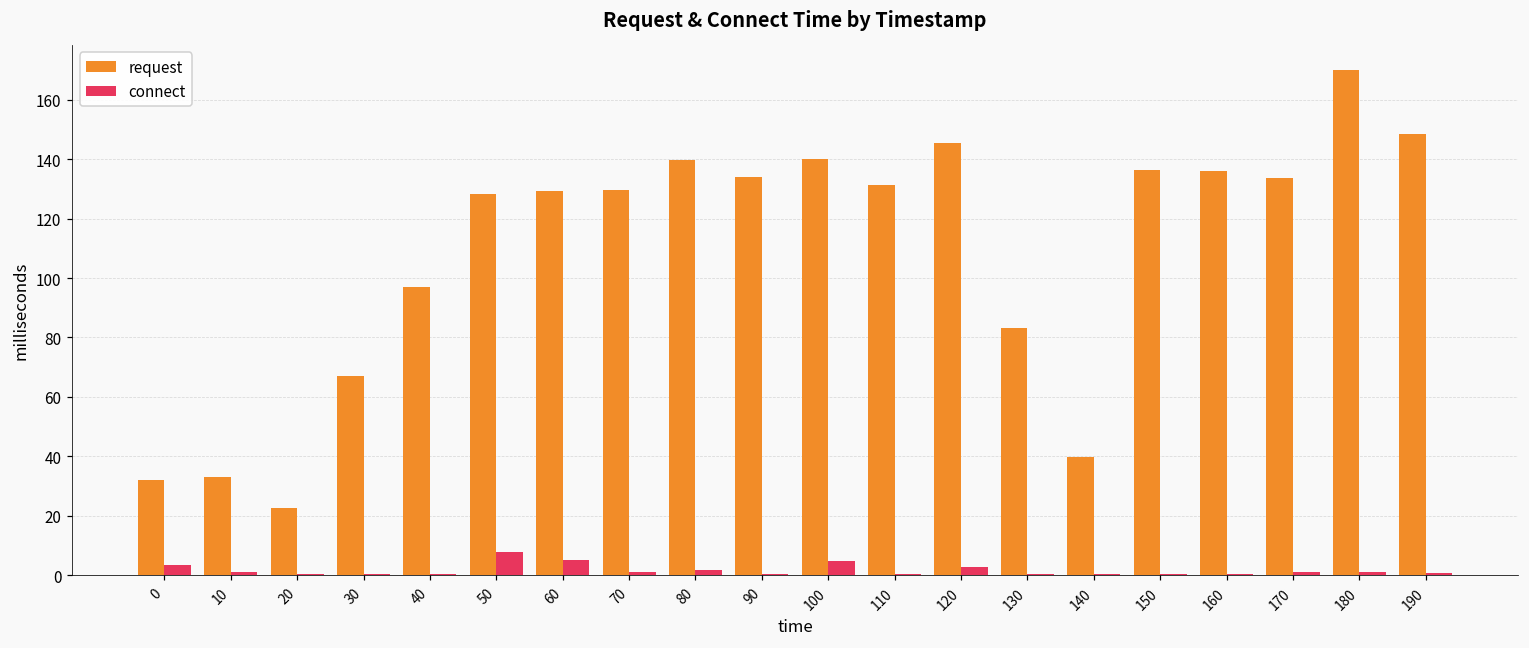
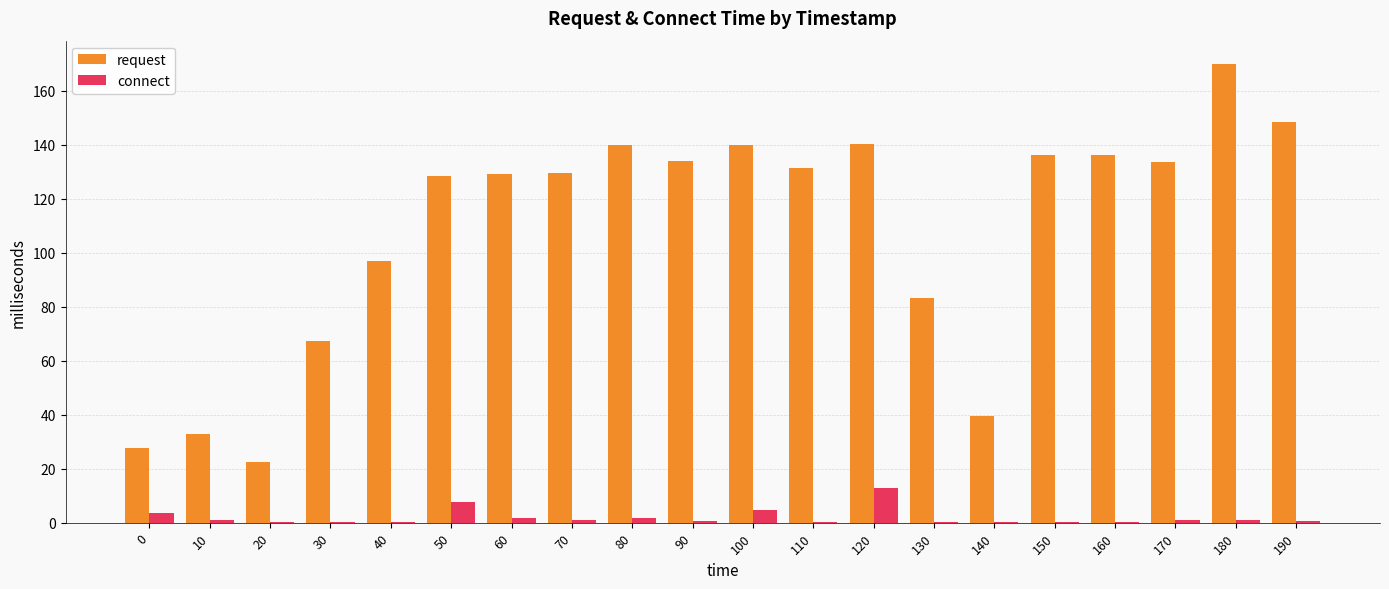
  {
    "request": {
-     "0": 32,
+     "0": 28,
      "10": 33,
      "20": 23,
      "30": 67,
      "40": 97,
      "50": 128,
      "60": 129,
      "70": 130,
      "80": 140,
      "90": 134,
      "100": 140,
      "110": 131,
-     "120": 145,
+     "120": 140,
      "130": 83,
      "140": 40,
      "150": 136,
      "160": 136,
      "170": 134,
      "180": 170,
      "190": 148
    },
    "connect": {
      "0": 4,
      "10": 1,
      "50": 8,
-     "60": 5,
+     "60": 2,
      "80": 2,
      "100": 5,
-     "120": 3,
+     "120": 13,
      "170": 1,
      "180": 1
    }
  }
